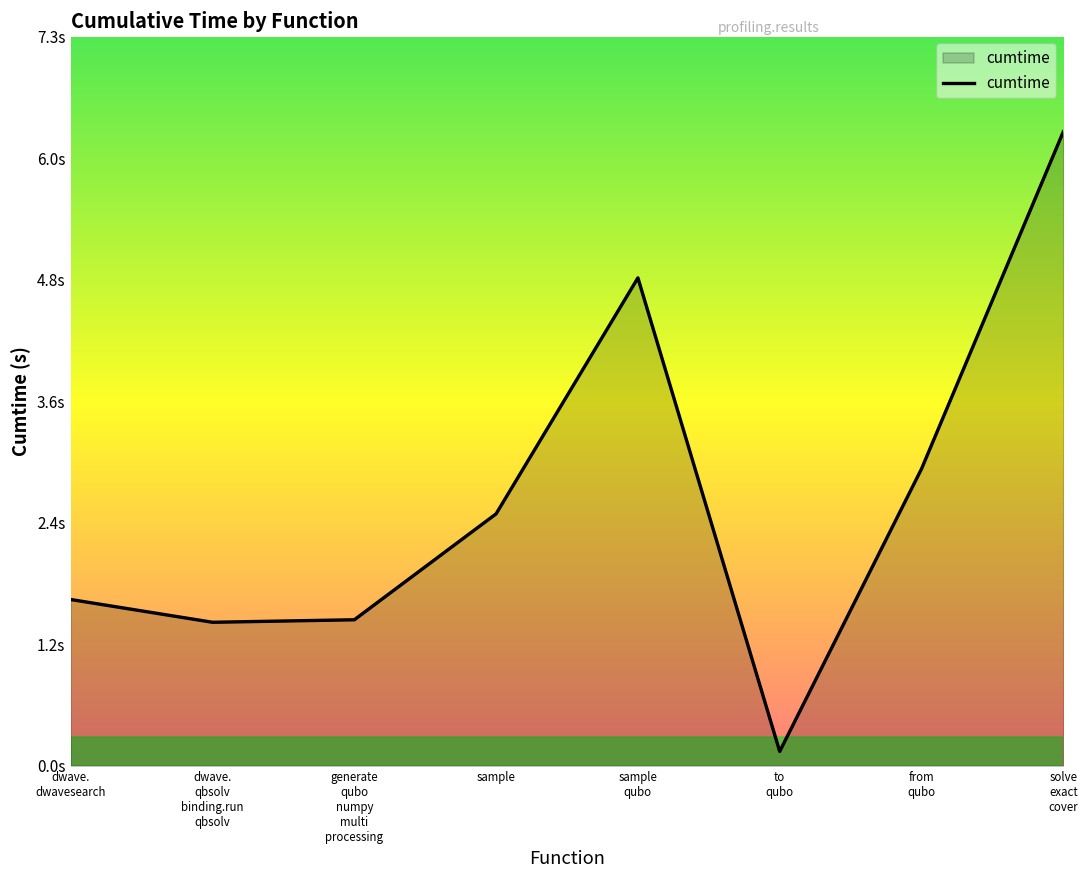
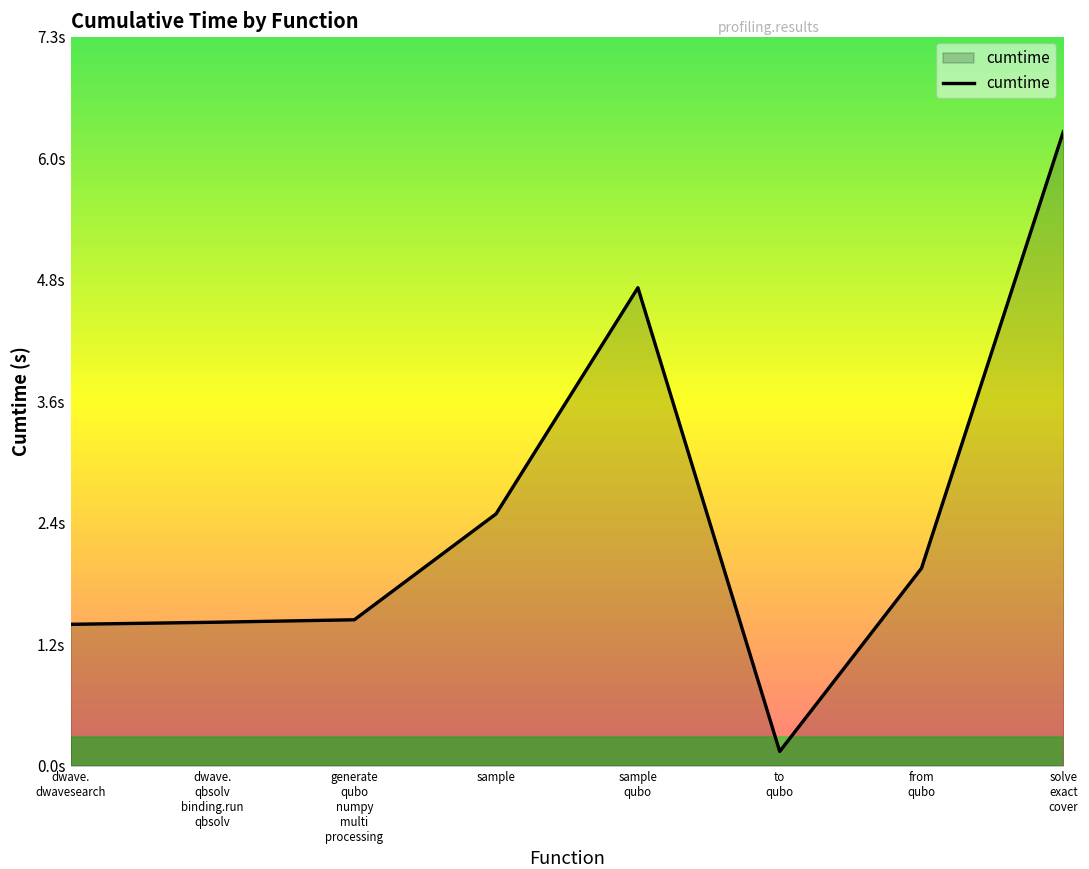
  {
-   "dwave. dwavesearch": "1.7s",
+   "dwave. dwavesearch": "1.4s",
    "dwave. qbsolv binding.run qbsolv": "1.4s",
    "generate qubo numpy multi processing": "1.5s",
    "sample": "2.5s",
-   "sample qubo": "4.9s",
-   "from qubo": "3.0s",
+   "sample qubo": "4.8s",
+   "from qubo": "2.0s",
    "solve exact cover": "6.3s"
  }
